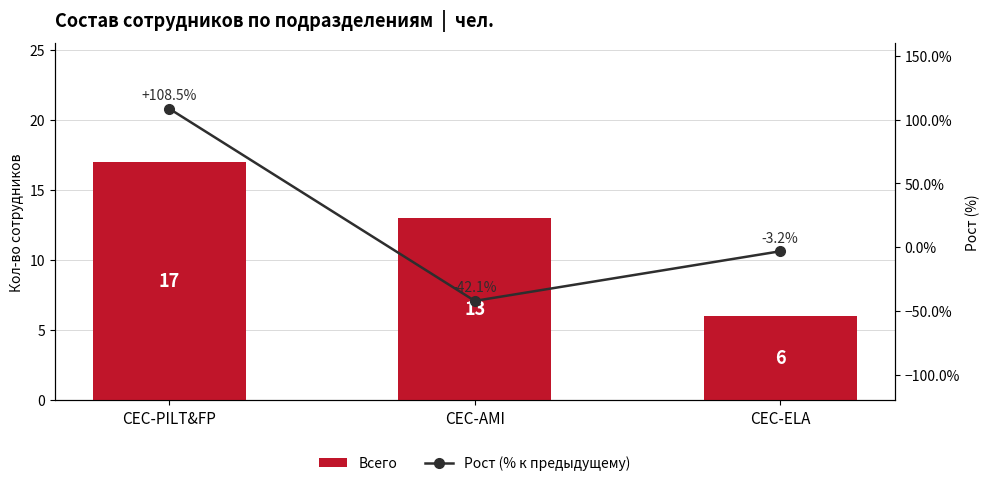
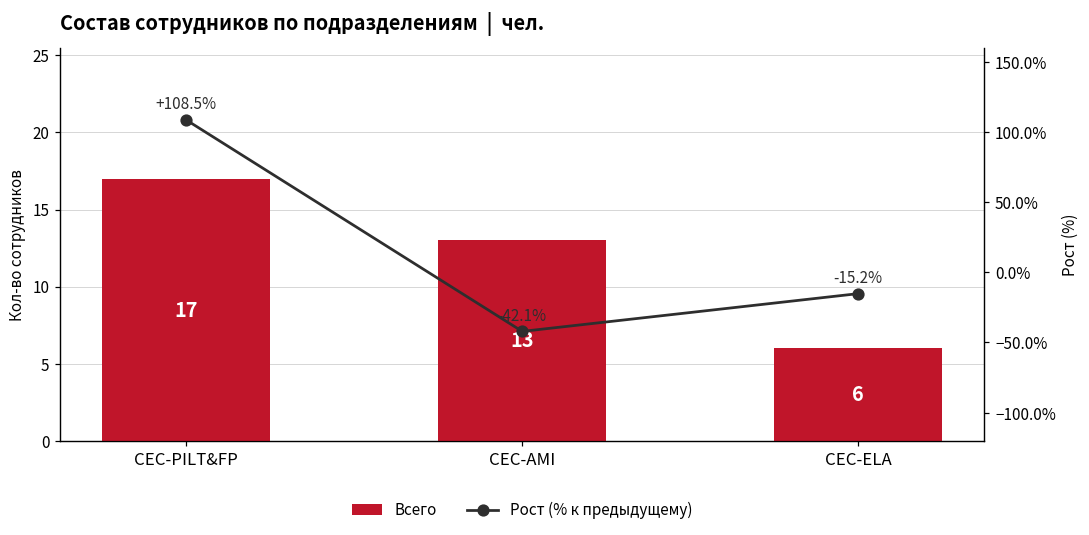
  {
    "Всего": {
      "CEC-PILT&FP": "17",
      "CEC-ELA": "6"
    },
    "Рост (% к предыдущему)": {
      "CEC-PILT&FP": "+108.5%",
      "CEC-AMI": "-42.1%",
-     "CEC-ELA": "-3.2%"
+     "CEC-ELA": "-15.2%"
    }
  }
